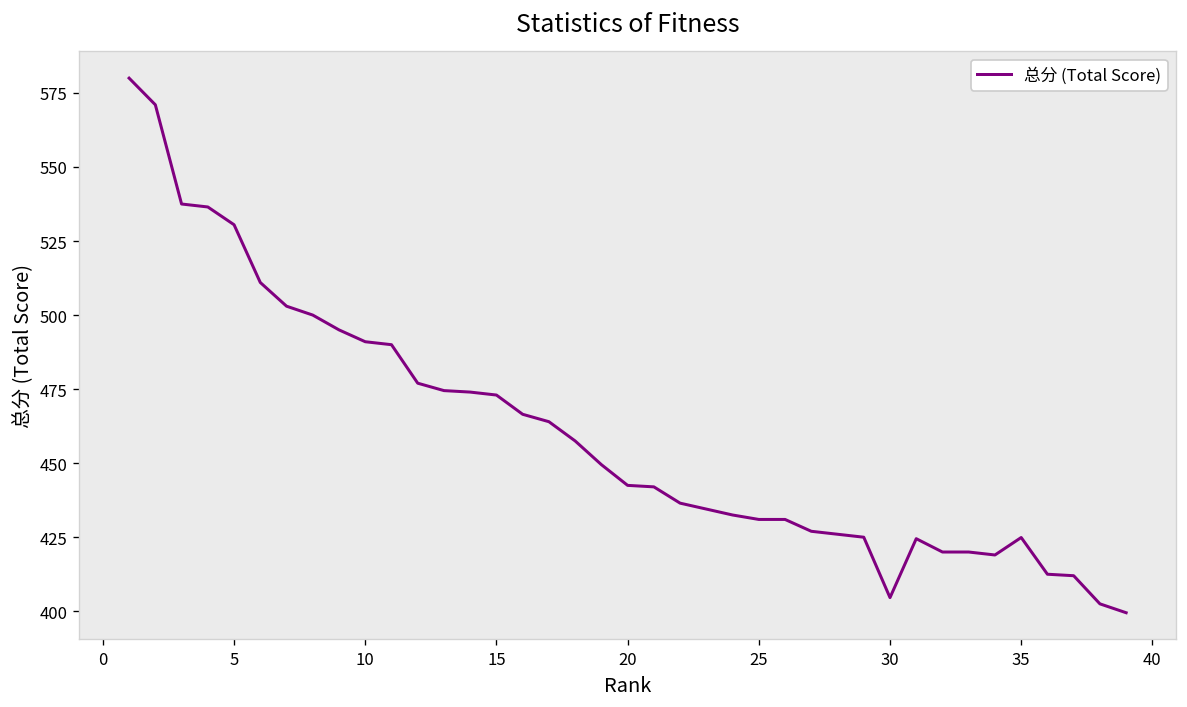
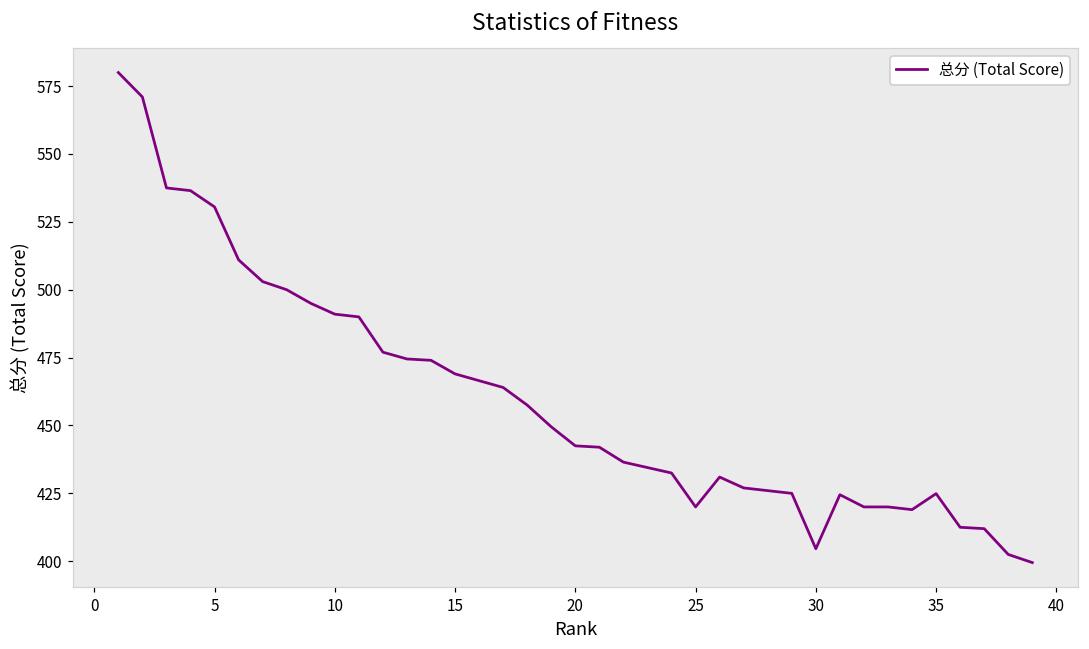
  {
    "5": 531,
    "10": 491,
-   "15": 473,
+   "15": 469,
    "20": 443,
-   "25": 431,
+   "25": 420,
    "30": 405,
    "35": 425
  }
